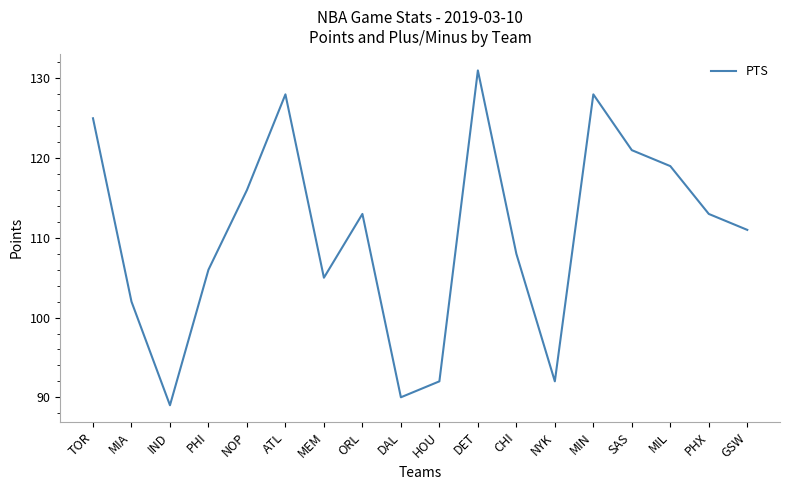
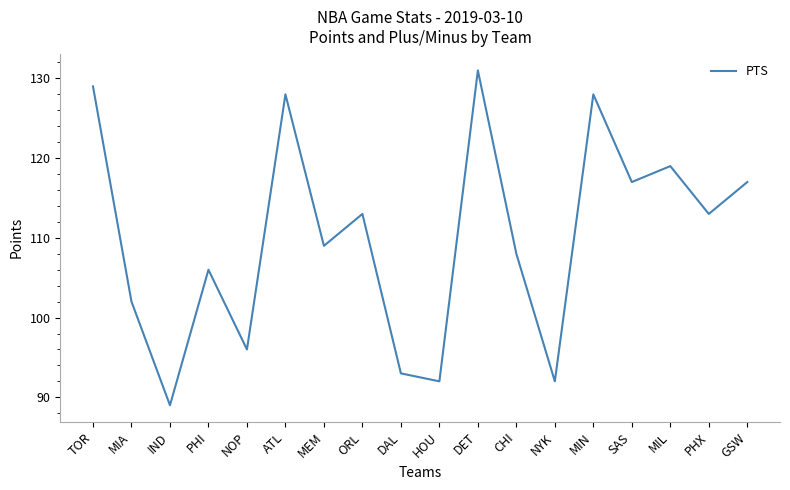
  {
-   "TOR": 125,
+   "TOR": 129,
    "MIA": 102,
    "IND": 89,
    "PHI": 106,
-   "NOP": 116,
+   "NOP": 96,
    "ATL": 128,
-   "MEM": 105,
+   "MEM": 109,
    "ORL": 113,
-   "DAL": 90,
+   "DAL": 93,
    "HOU": 92,
    "DET": 131,
    "CHI": 108,
    "NYK": 92,
    "MIN": 128,
-   "SAS": 121,
+   "SAS": 117,
    "MIL": 119,
    "PHX": 113,
-   "GSW": 111
+   "GSW": 117
  }
